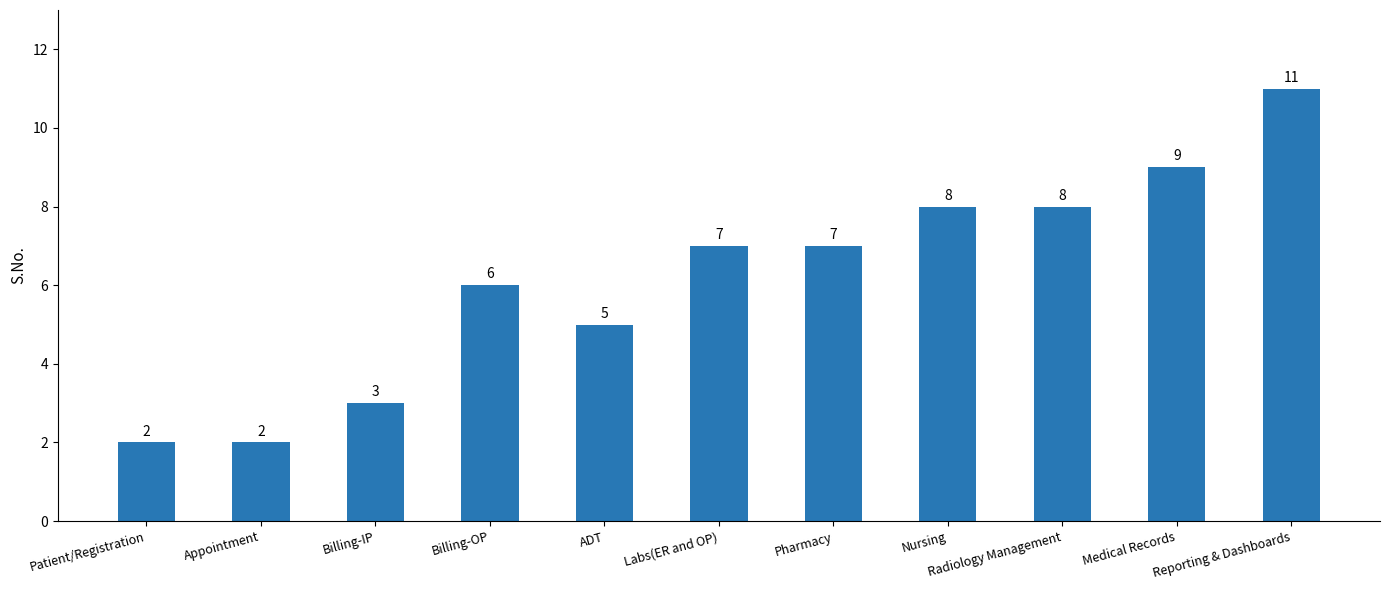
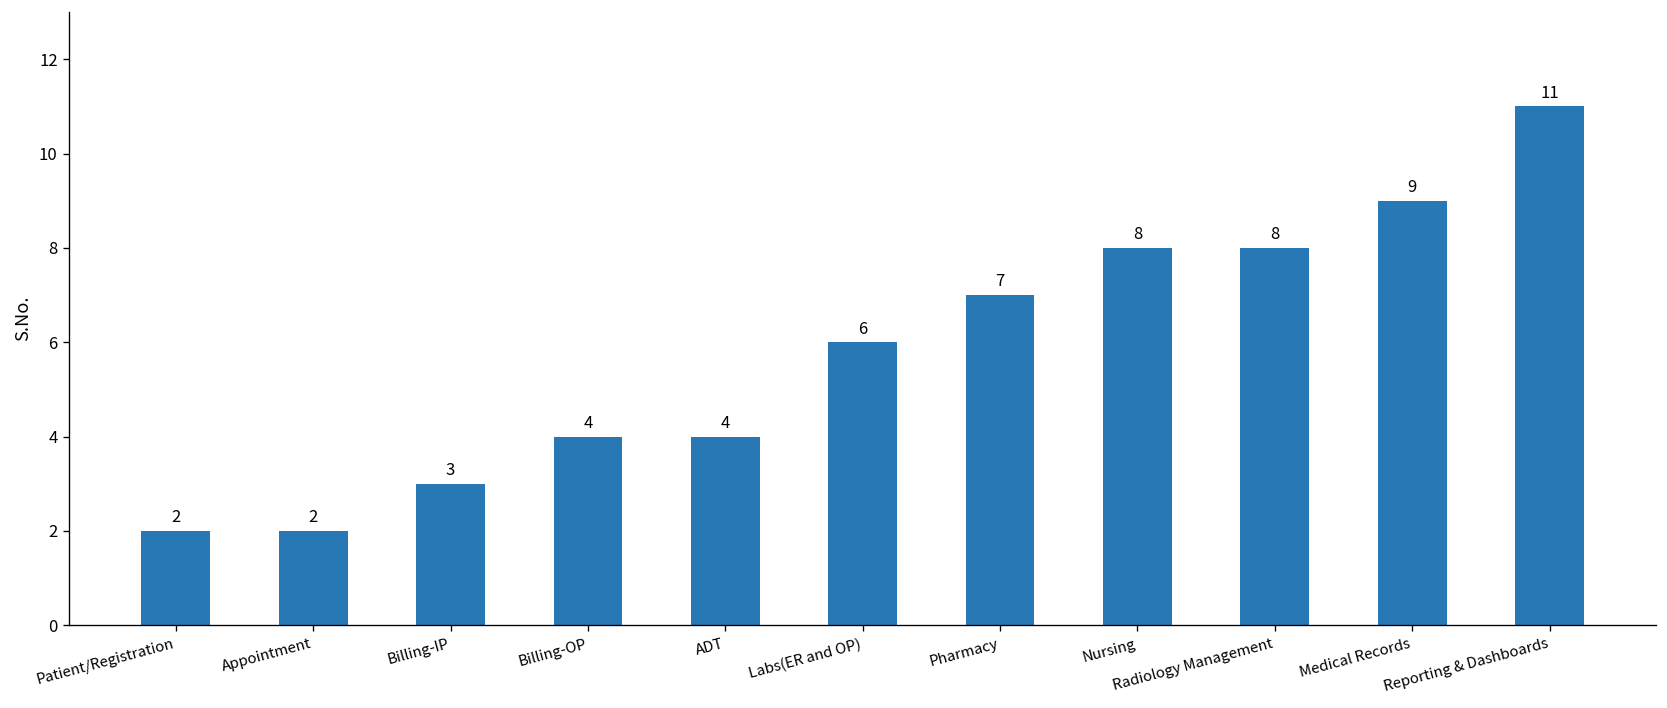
  {
    "Patient/Registration": 2,
    "Appointment": 2,
    "Billing-IP": 3,
-   "Billing-OP": 6,
-   "ADT": 5,
-   "Labs(ER and OP)": 7,
+   "Billing-OP": 4,
+   "ADT": 4,
+   "Labs(ER and OP)": 6,
    "Pharmacy": 7,
    "Nursing": 8,
    "Radiology Management": 8,
    "Medical Records": 9,
    "Reporting & Dashboards": 11
  }
